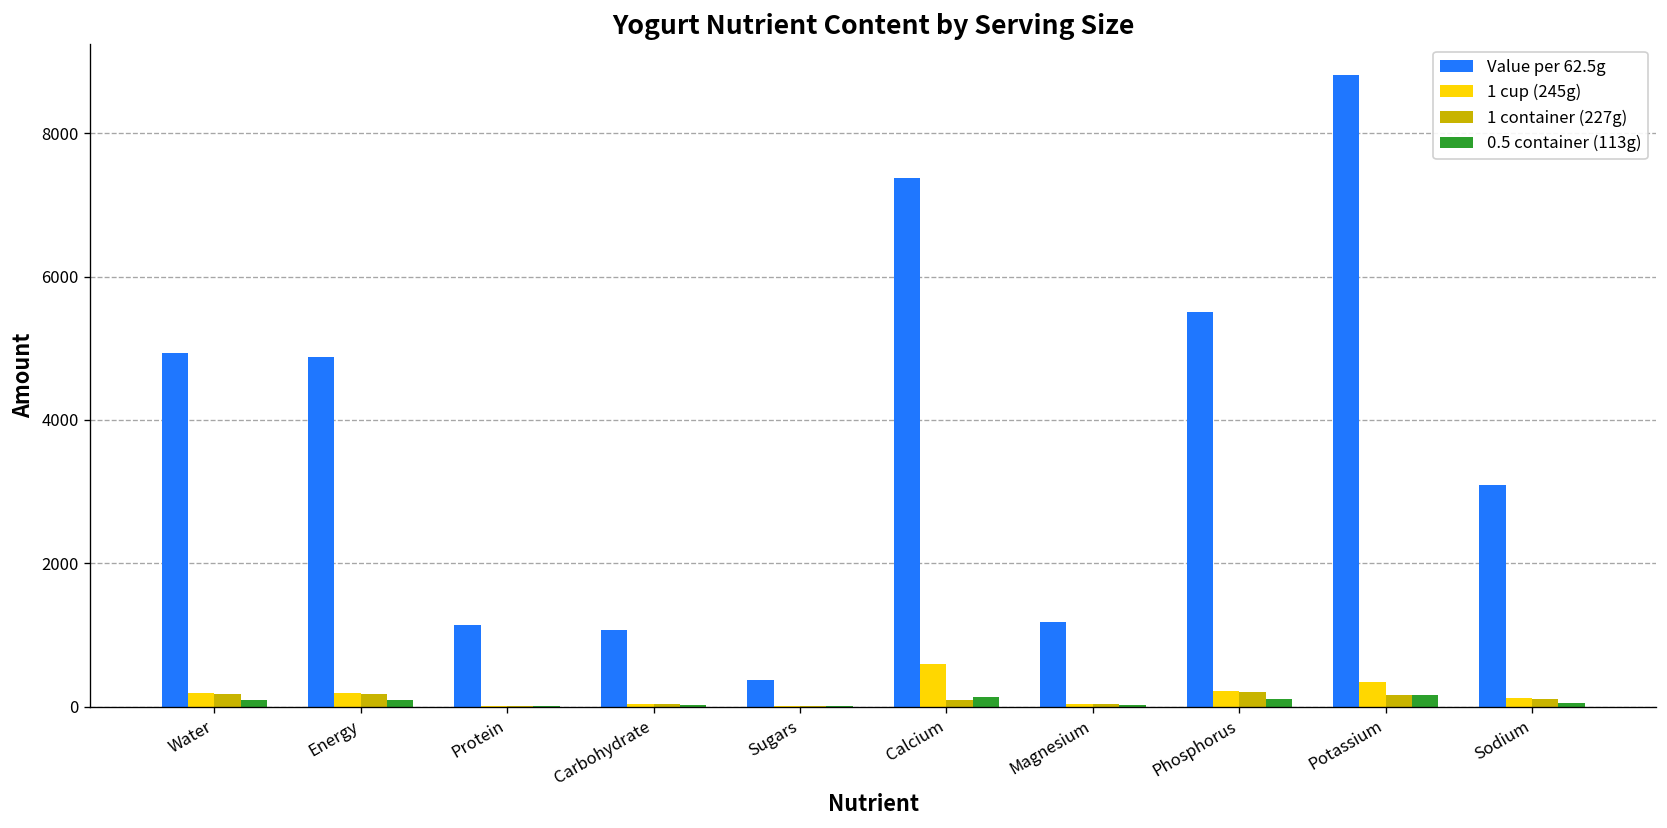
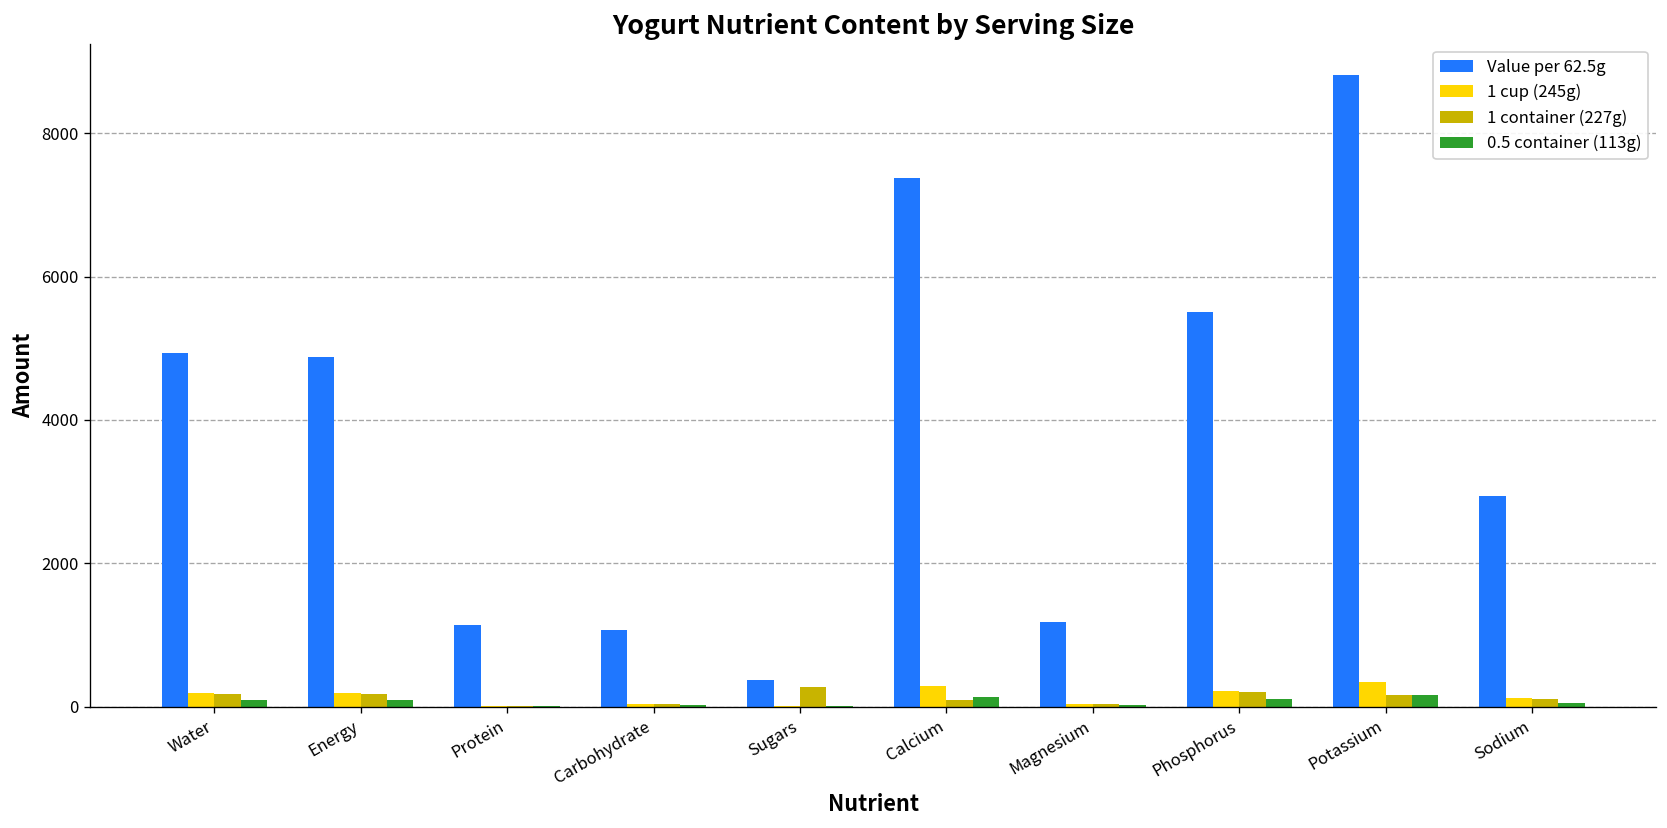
  {
    "Value per 62.5g": {
      "Water": 4900,
      "Energy": 4900,
      "Protein": 1100,
      "Carbohydrate": 1100,
      "Sugars": 400,
      "Calcium": 7400,
      "Magnesium": 1200,
      "Phosphorus": 5500,
      "Potassium": 8800,
-     "Sodium": 3100
+     "Sodium": 2900
    },
    "1 cup (245g)": {
      "Water": 200,
      "Energy": 200,
-     "Calcium": 600,
+     "Calcium": 300,
      "Phosphorus": 200,
      "Potassium": 300,
      "Sodium": 100
    },
    "1 container (227g)": {
      "Water": 200,
      "Energy": 200,
-     "Sugars": 0,
+     "Sugars": 300,
      "Calcium": 100,
      "Phosphorus": 200,
      "Potassium": 200,
      "Sodium": 100
    },
    "0.5 container (113g)": {
      "Water": 100,
      "Energy": 100,
      "Calcium": 100,
      "Phosphorus": 100,
      "Potassium": 200,
      "Sodium": 100
    }
  }
